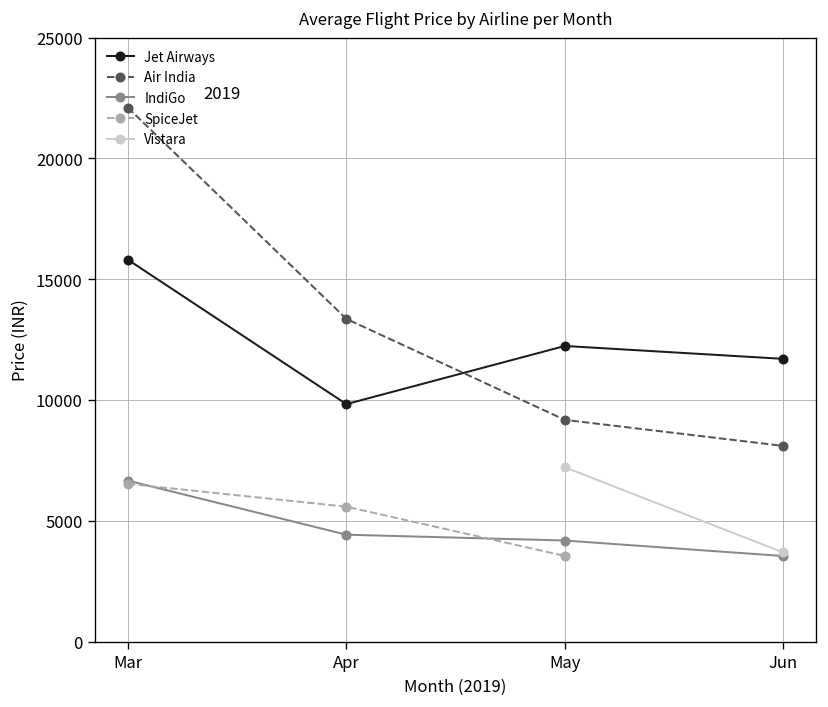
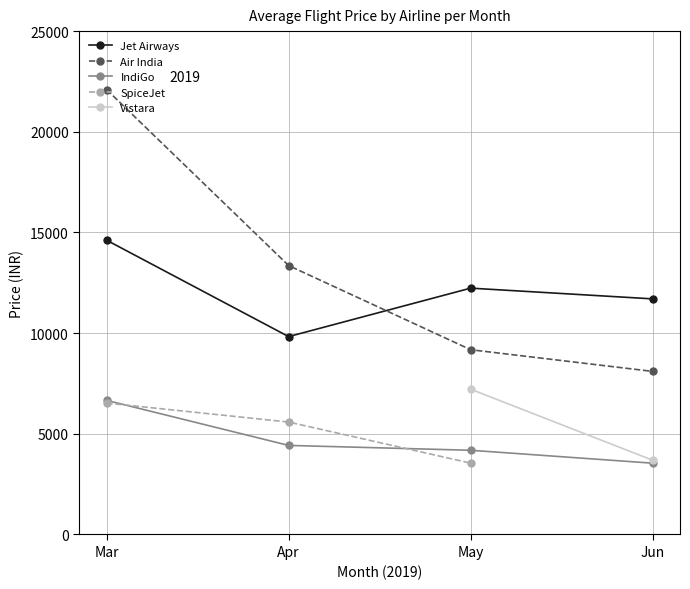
  {
    "Jet Airways": {
-     "Mar": 15800,
+     "Mar": 14600,
      "Apr": 9800,
      "May": 12200,
      "Jun": 11700
    },
    "Air India": {
      "Mar": 22100,
      "Apr": 13400,
      "May": 9200,
      "Jun": 8100
    }
  }
